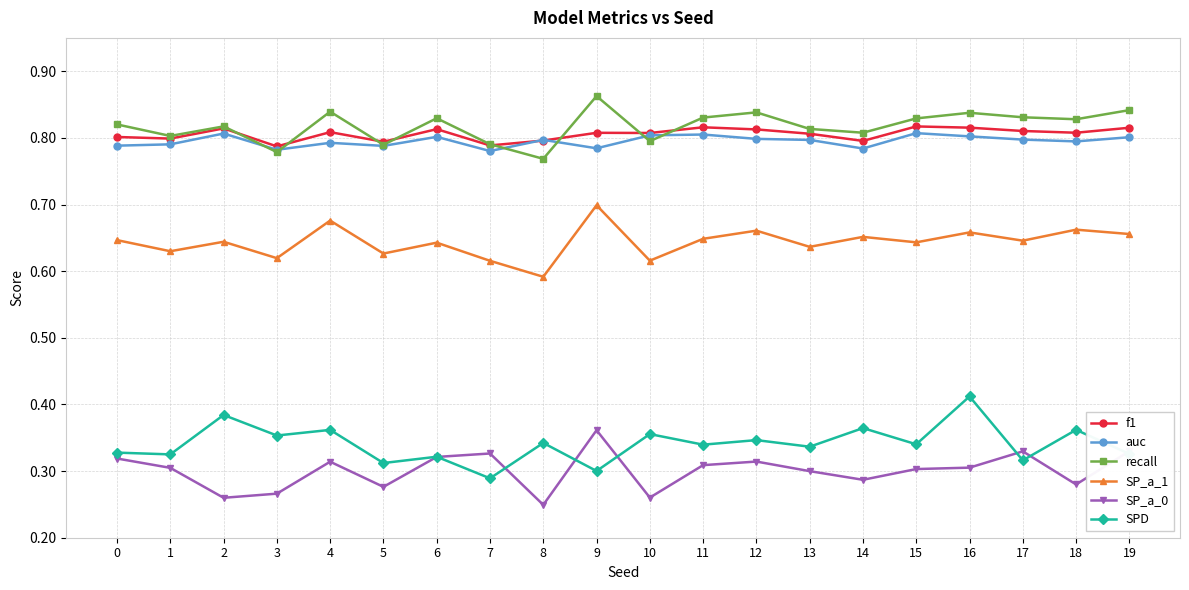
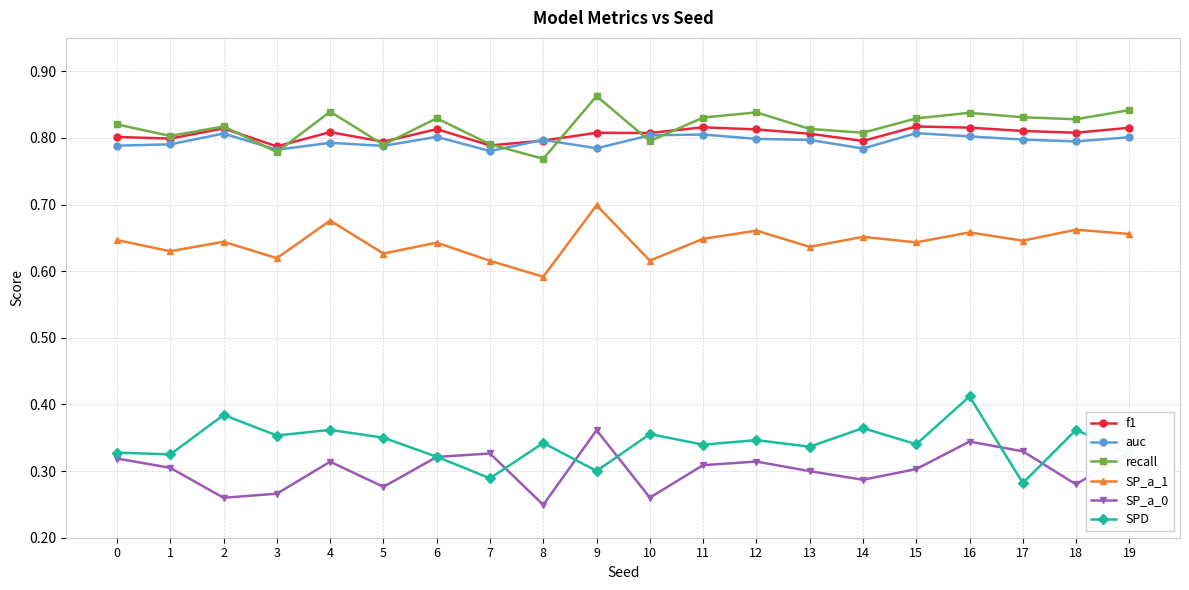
  {
    "f1": {
      "0": 0.80,
      "1": 0.80,
      "3": 0.79,
      "4": 0.81,
      "5": 0.79,
      "6": 0.81,
      "9": 0.81,
      "11": 0.82,
      "12": 0.81,
      "13": 0.81,
      "14": 0.80,
      "15": 0.82,
      "16": 0.82,
      "17": 0.81,
      "18": 0.81,
      "19": 0.82
    },
    "auc": {
      "0": 0.79,
      "1": 0.79,
      "2": 0.81,
      "4": 0.79,
      "6": 0.80,
      "7": 0.78,
      "9": 0.78,
      "11": 0.80,
      "12": 0.80,
      "13": 0.80,
      "14": 0.78,
      "15": 0.81,
      "16": 0.80,
      "17": 0.80,
      "18": 0.79,
      "19": 0.80
    },
    "recall": {
      "0": 0.82,
      "1": 0.80,
      "4": 0.84,
      "6": 0.83,
      "8": 0.77,
      "9": 0.86,
      "10": 0.80,
      "11": 0.83,
      "12": 0.84,
      "13": 0.81,
      "14": 0.81,
      "15": 0.83,
      "16": 0.84,
      "17": 0.83,
      "18": 0.83,
      "19": 0.84
    },
    "SP_a_1": {
      "0": 0.65,
      "1": 0.63,
      "2": 0.64,
      "3": 0.62,
      "4": 0.68,
      "5": 0.63,
      "6": 0.64,
      "7": 0.62,
      "8": 0.59,
      "9": 0.70,
      "10": 0.62,
      "11": 0.65,
      "12": 0.66,
      "13": 0.64,
      "14": 0.65,
      "15": 0.64,
      "16": 0.66,
      "17": 0.65,
      "18": 0.66,
      "19": 0.66
    },
    "SP_a_0": {
      "0": 0.32,
      "1": 0.30,
      "2": 0.26,
      "3": 0.27,
      "4": 0.31,
      "5": 0.28,
      "7": 0.33,
      "8": 0.25,
      "9": 0.36,
      "10": 0.26,
      "11": 0.31,
      "12": 0.31,
      "13": 0.30,
      "14": 0.29,
      "15": 0.30,
-     "16": 0.31,
+     "16": 0.34,
      "17": 0.33,
      "18": 0.28
    },
    "SPD": {
      "0": 0.33,
      "1": 0.33,
      "2": 0.38,
      "3": 0.35,
      "4": 0.36,
-     "5": 0.31,
+     "5": 0.35,
      "7": 0.29,
      "8": 0.34,
      "9": 0.30,
      "10": 0.36,
      "11": 0.34,
      "12": 0.35,
      "13": 0.34,
      "14": 0.36,
      "15": 0.34,
      "16": 0.41,
-     "17": 0.32,
+     "17": 0.28,
      "18": 0.36
    }
  }
